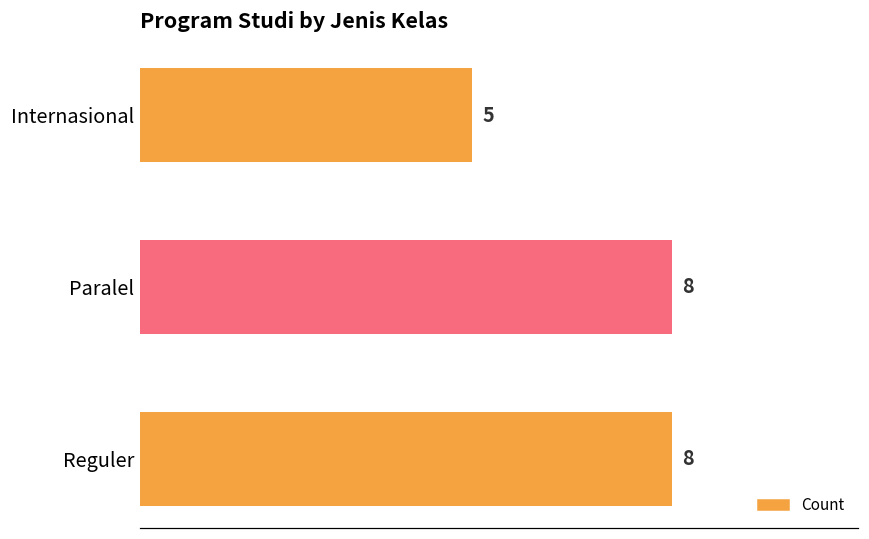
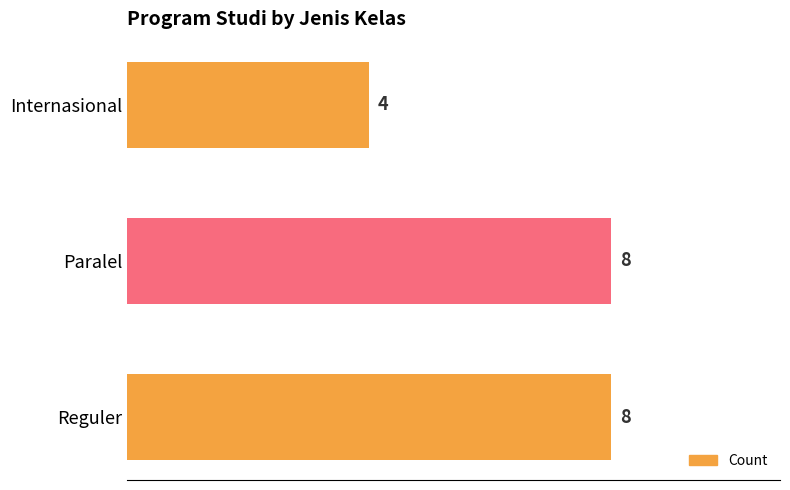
  {
-   "Internasional": 5,
+   "Internasional": 4,
    "Paralel": 8,
    "Reguler": 8
  }
